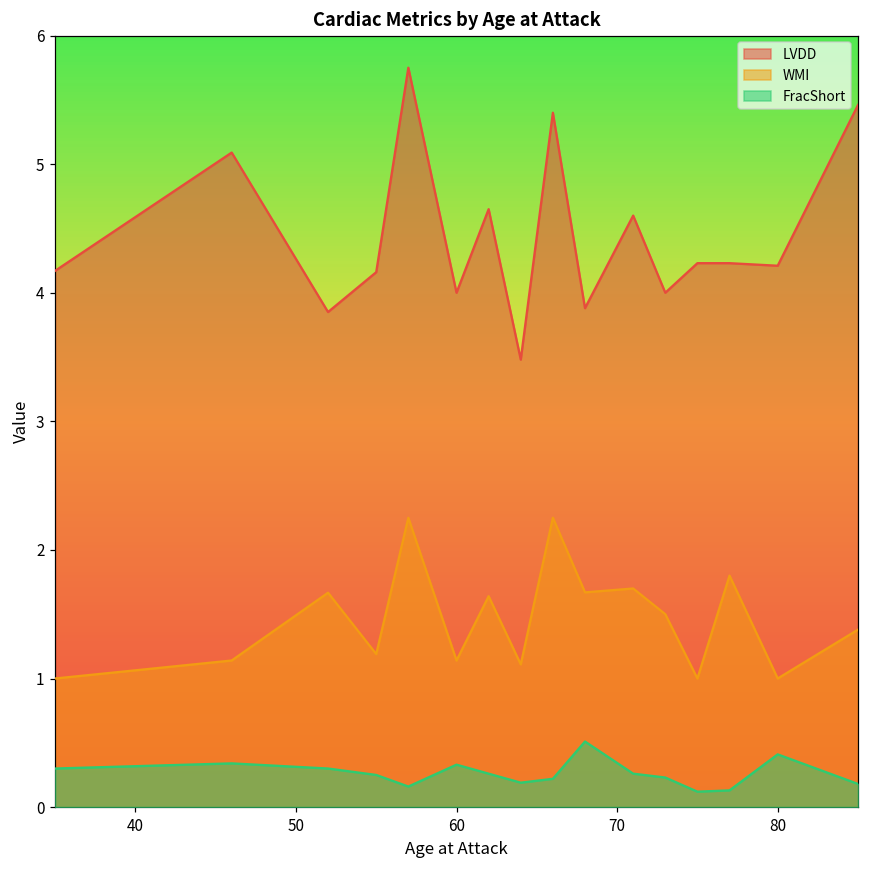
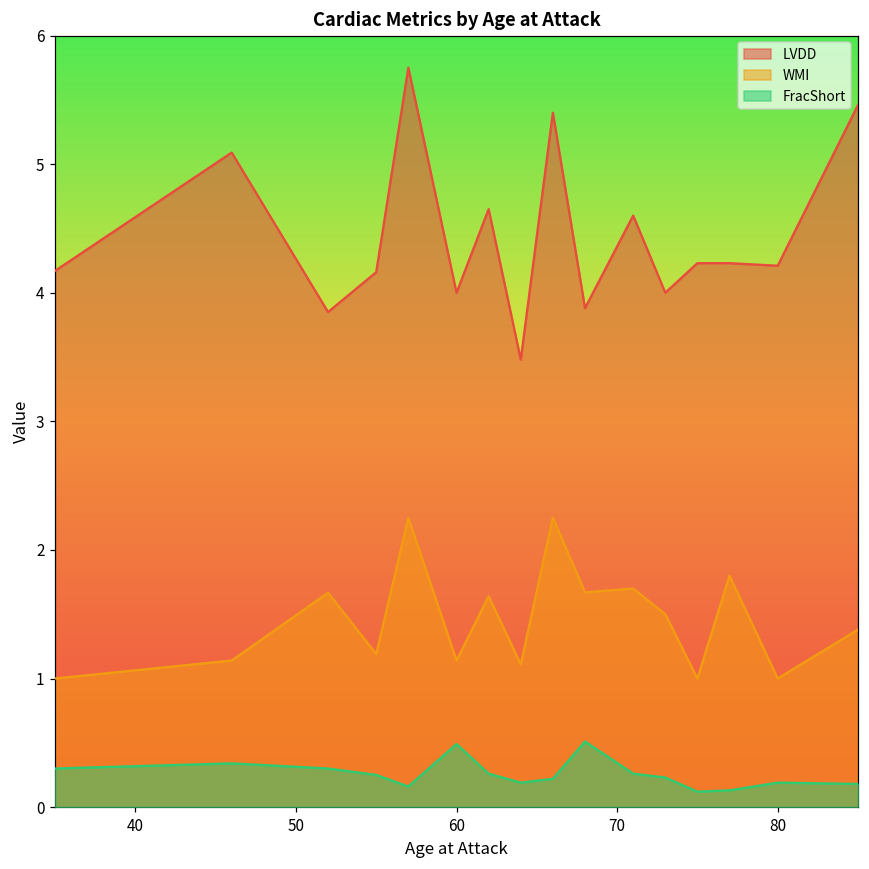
  {
    "LVDD": {
      "60": 4.00,
      "80": 4.21
    },
    "WMI": {
      "60": 1.14,
      "80": 1.00
    },
    "FracShort": {
-     "60": 0.33,
-     "80": 0.41
+     "60": 0.49,
+     "80": 0.19
    }
  }
